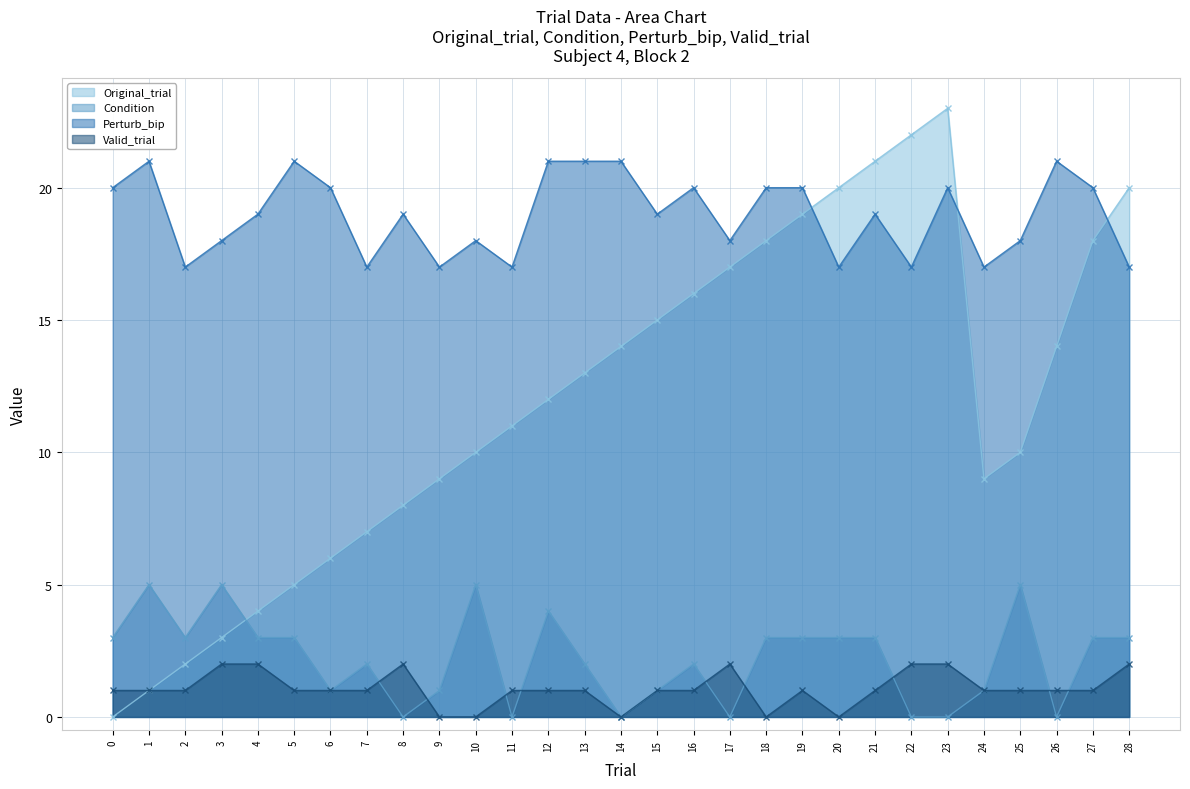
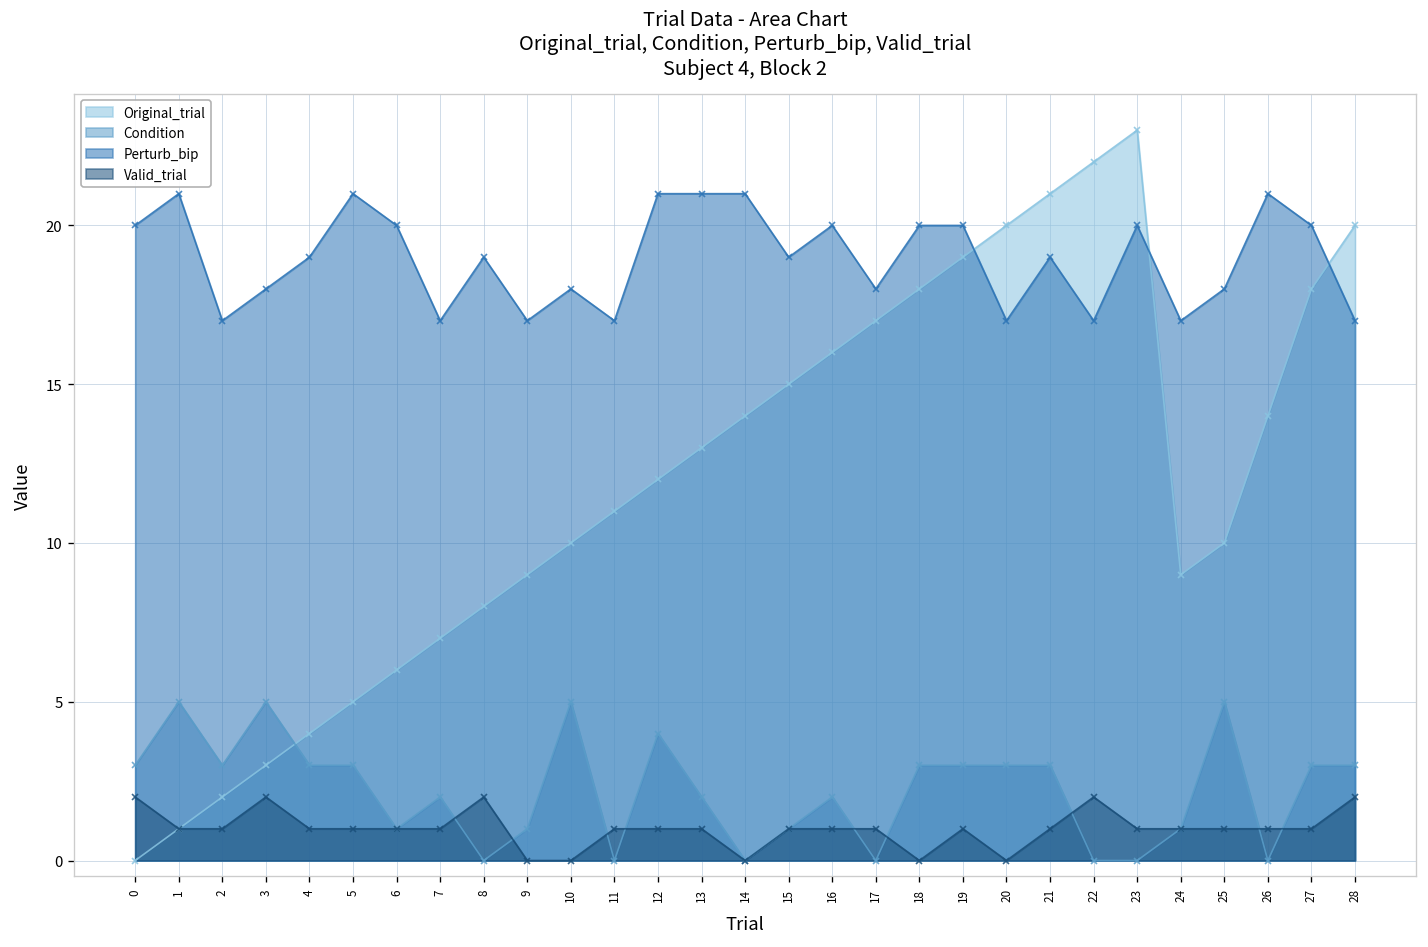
  {
    "Valid_trial": {
-     "0": 1,
+     "0": 2,
      "2": 1,
      "3": 2,
-     "4": 2,
+     "4": 1,
      "5": 1,
      "7": 1,
      "8": 2,
      "9": 0,
      "10": 0,
      "11": 1,
      "12": 1,
      "13": 1,
      "16": 1,
-     "17": 2,
+     "17": 1,
      "18": 0,
      "19": 1,
      "20": 0,
      "21": 1,
      "22": 2,
-     "23": 2,
+     "23": 1,
      "25": 1,
      "26": 1,
      "27": 1,
      "28": 2
    }
  }
